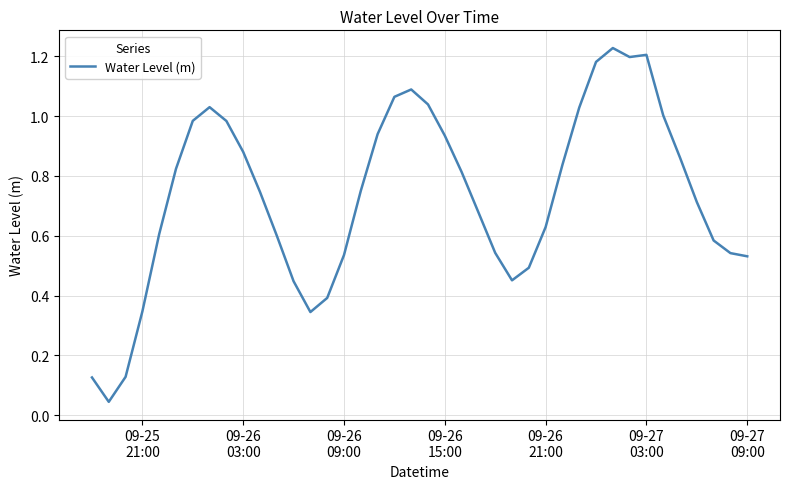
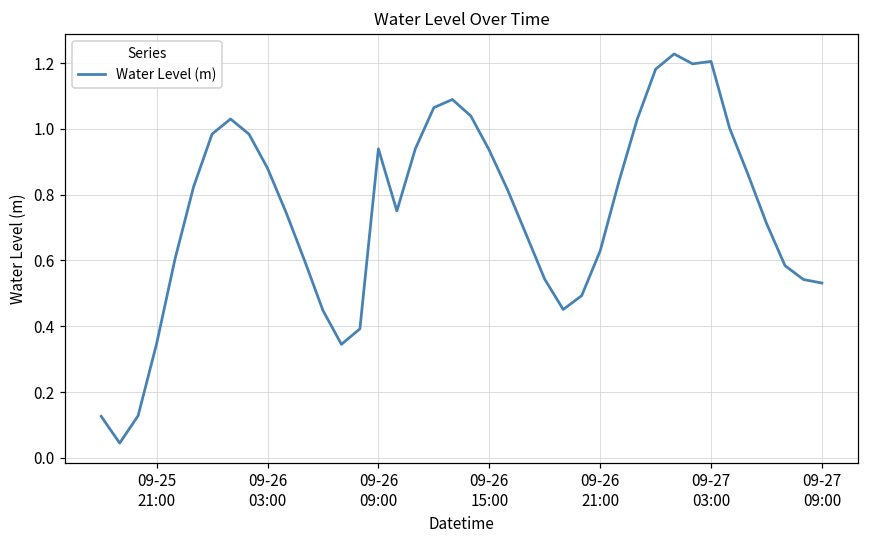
  {
    "09-25 21:00": 0.35,
    "09-26 03:00": 0.88,
-   "09-26 09:00": 0.54,
+   "09-26 09:00": 0.94,
    "09-26 15:00": 0.93,
    "09-26 21:00": 0.63,
    "09-27 03:00": 1.20,
    "09-27 09:00": 0.53
  }
